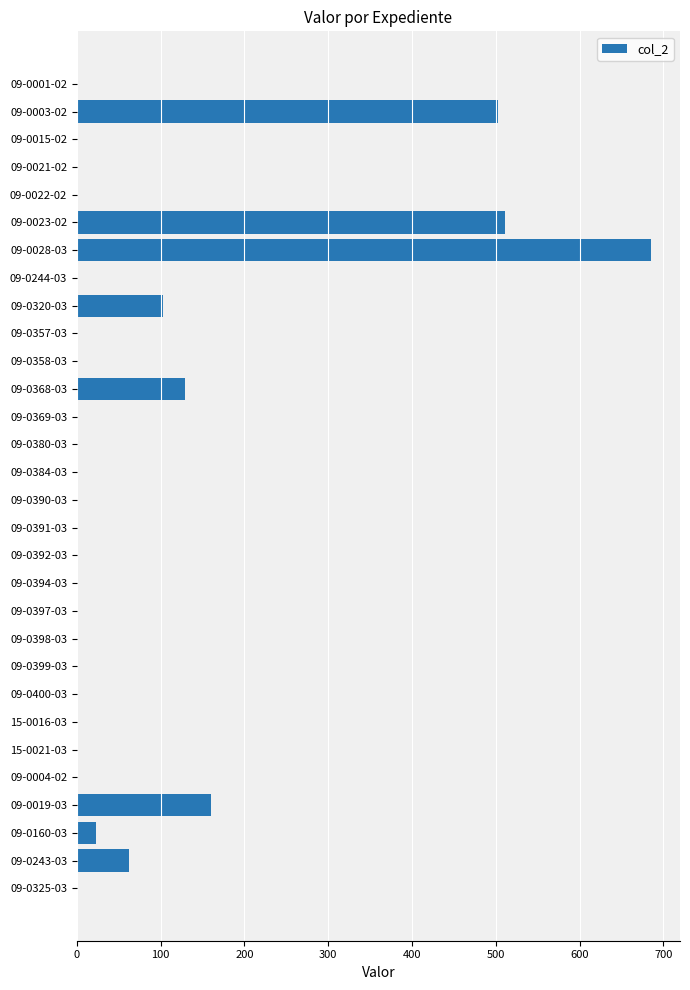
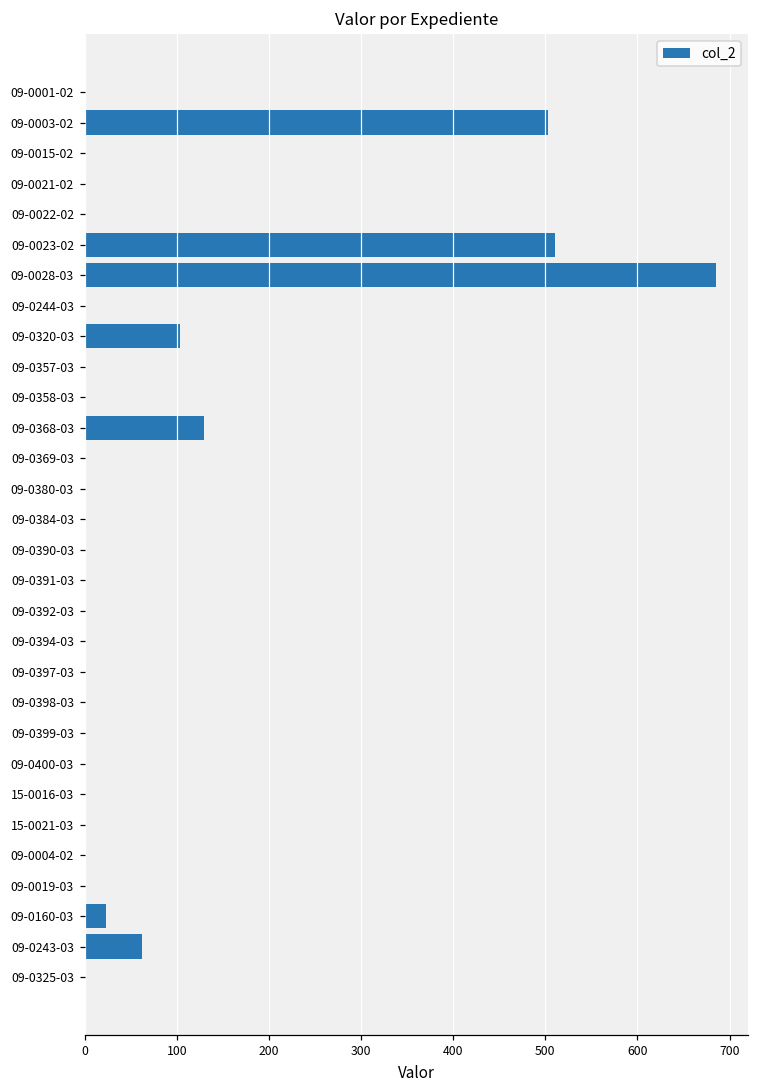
  {
    "09-0001-02": 0,
    "09-0003-02": 500,
    "09-0015-02": 0,
    "09-0021-02": 0,
    "09-0022-02": 0,
    "09-0023-02": 510,
    "09-0028-03": 690,
    "09-0244-03": 0,
    "09-0320-03": 100,
    "09-0357-03": 0,
    "09-0358-03": 0,
    "09-0368-03": 130,
    "09-0369-03": 0,
    "09-0380-03": 0,
    "09-0384-03": 0,
    "09-0390-03": 0,
    "09-0391-03": 0,
    "09-0392-03": 0,
    "09-0394-03": 0,
    "09-0397-03": 0,
    "09-0398-03": 0,
    "09-0399-03": 0,
    "09-0400-03": 0,
    "15-0016-03": 0,
    "15-0021-03": 0,
    "09-0004-02": 0,
-   "09-0019-03": 160,
+   "09-0019-03": 0,
    "09-0160-03": 20,
    "09-0243-03": 60,
    "09-0325-03": 0
  }
